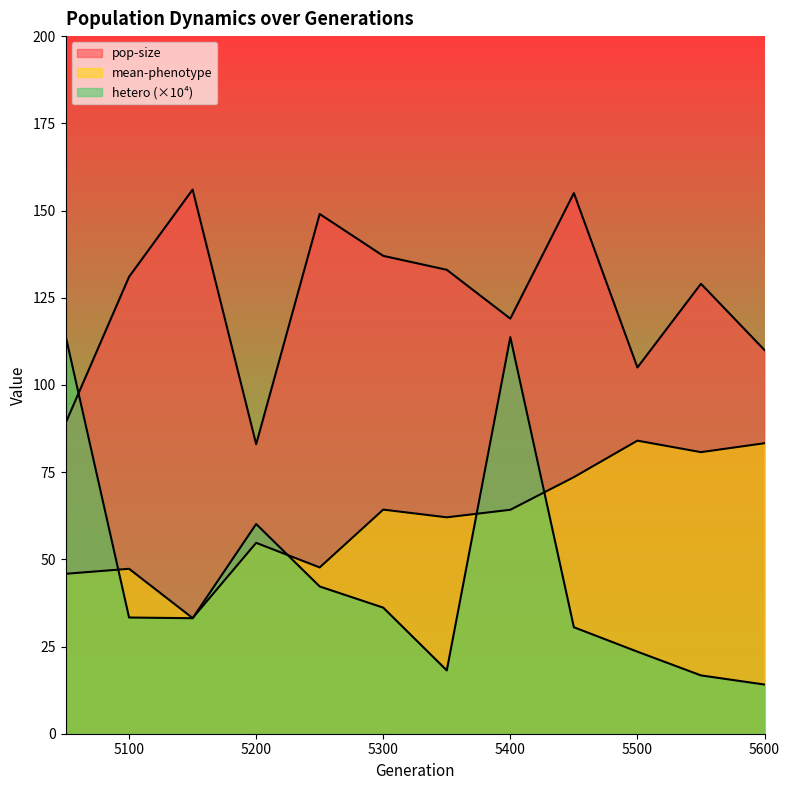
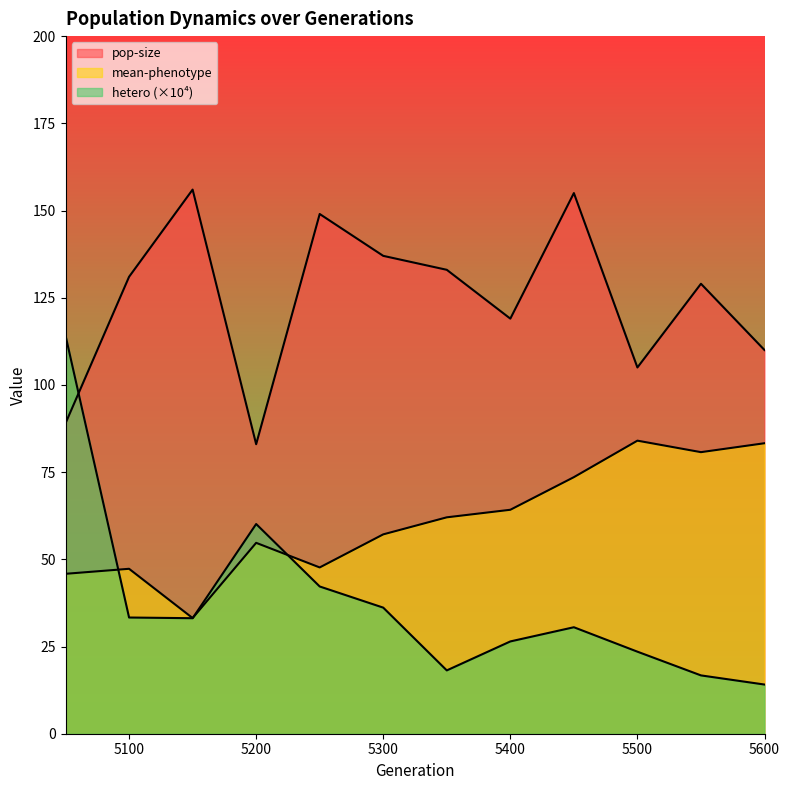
  {
    "pop-size": {
      "5100": 131,
      "5200": 83,
      "5300": 137,
      "5400": 119,
      "5500": 105,
      "5600": 110
    },
    "mean-phenotype": {
      "5100": 47,
      "5200": 55,
-     "5300": 64,
+     "5300": 57,
      "5400": 64,
      "5500": 84,
      "5600": 83
    },
    "hetero (×10⁴)": {
      "5100": 33,
      "5200": 60,
      "5300": 36,
-     "5400": 114,
+     "5400": 26,
      "5500": 24,
      "5600": 14
    }
  }
